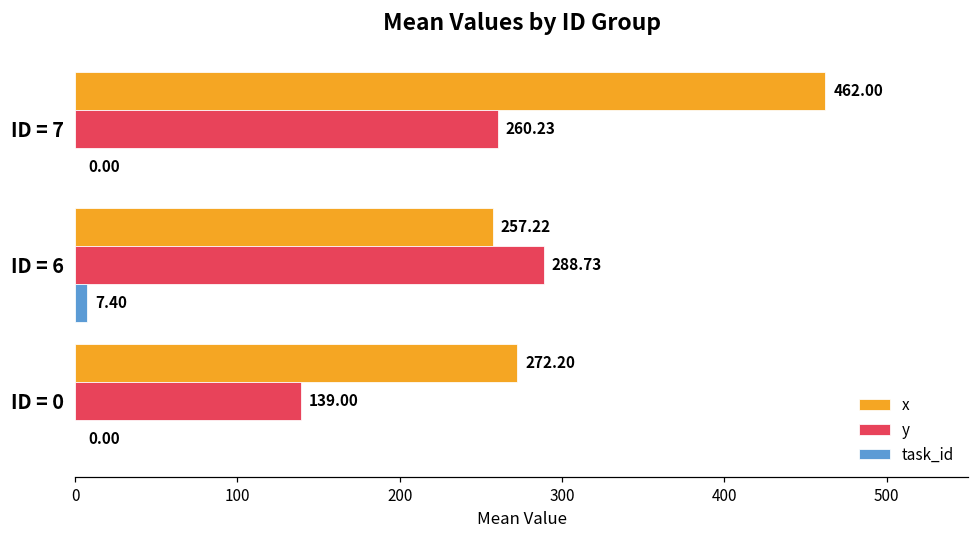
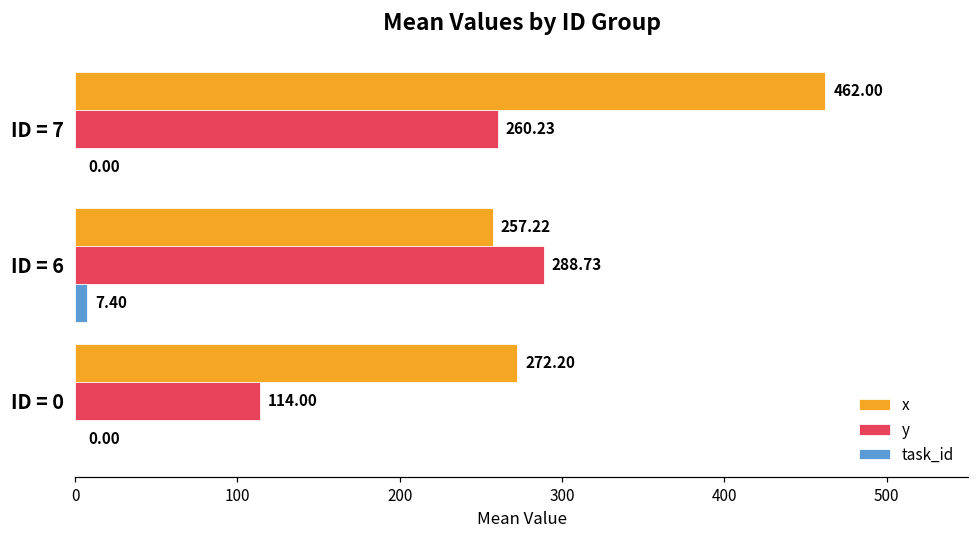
  {
    "x": {
      "ID = 7": 462.00,
      "ID = 6": 257.22,
      "ID = 0": 272.20
    },
    "y": {
      "ID = 7": 260.23,
      "ID = 6": 288.73,
-     "ID = 0": 139.00
+     "ID = 0": 114.00
    },
    "task_id": {
      "ID = 7": 0.00,
      "ID = 6": 7.40,
      "ID = 0": 0.00
    }
  }
